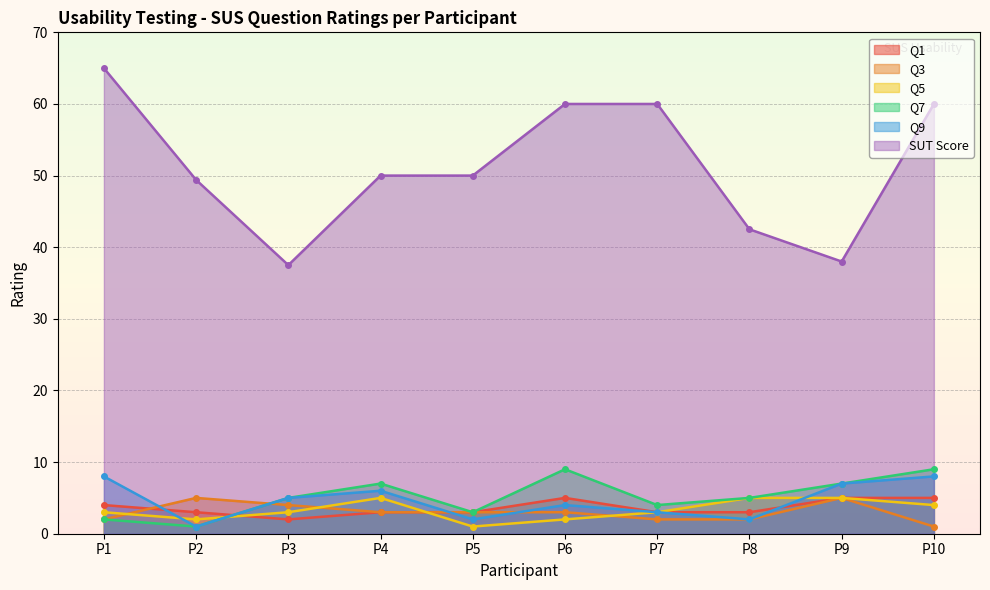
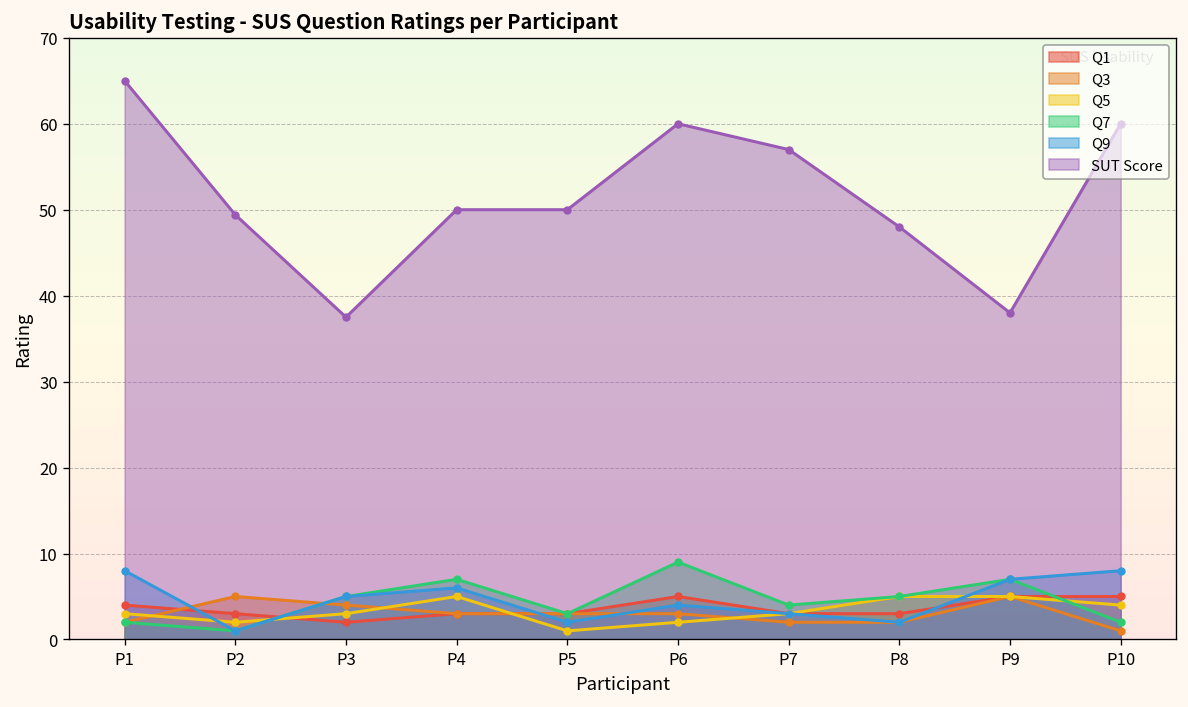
  {
    "Q7": {
      "P4": 7,
      "P6": 9,
      "P7": 4,
-     "P10": 9
+     "P10": 2
    },
    "Q9": {
      "P1": 8,
      "P4": 6,
      "P5": 2,
      "P6": 4,
      "P10": 8
    },
    "SUT Score": {
      "P1": 65,
      "P2": 49,
      "P3": 38,
      "P4": 50,
      "P5": 50,
      "P6": 60,
-     "P7": 60,
-     "P8": 43,
+     "P7": 57,
+     "P8": 48,
      "P9": 38
    }
  }
